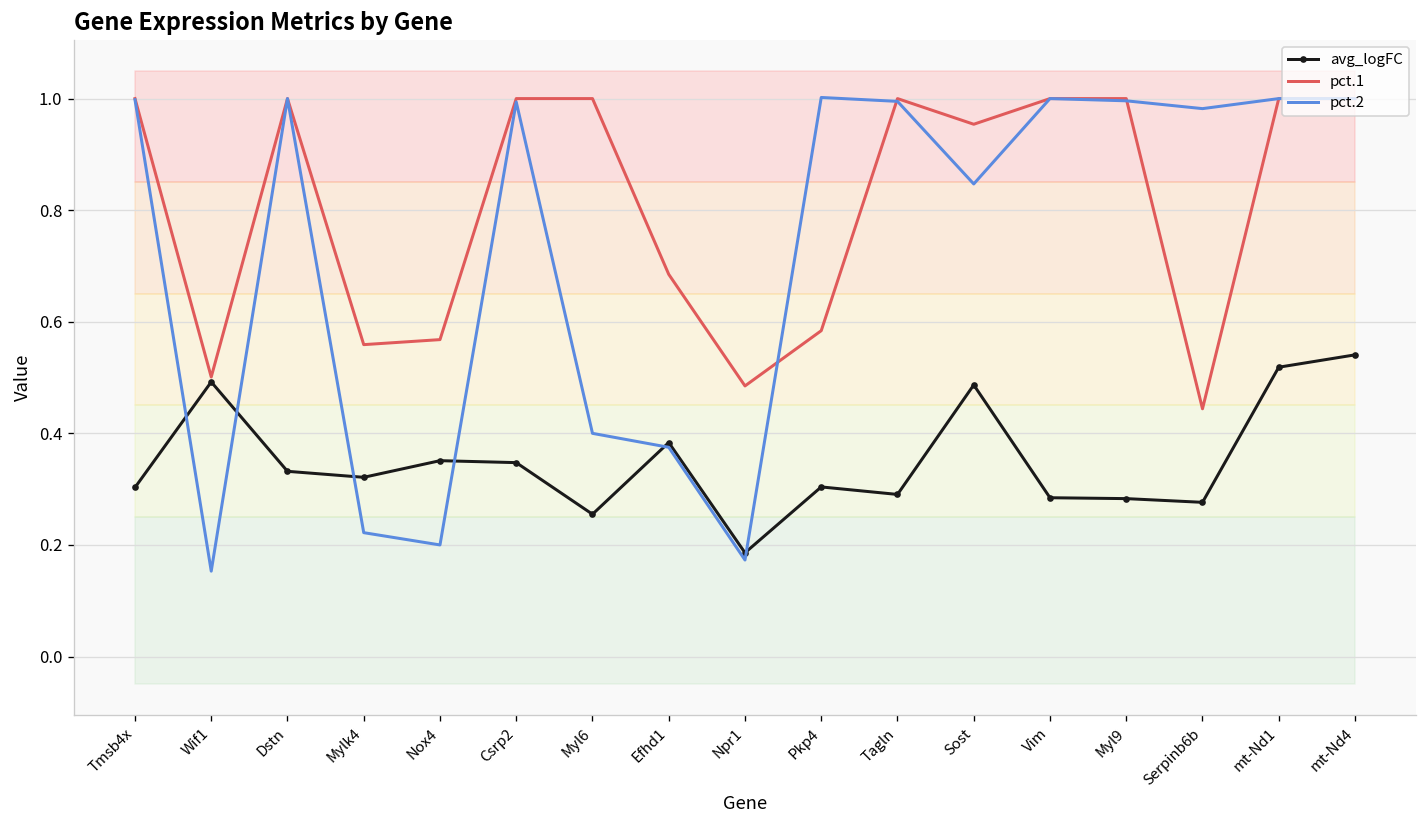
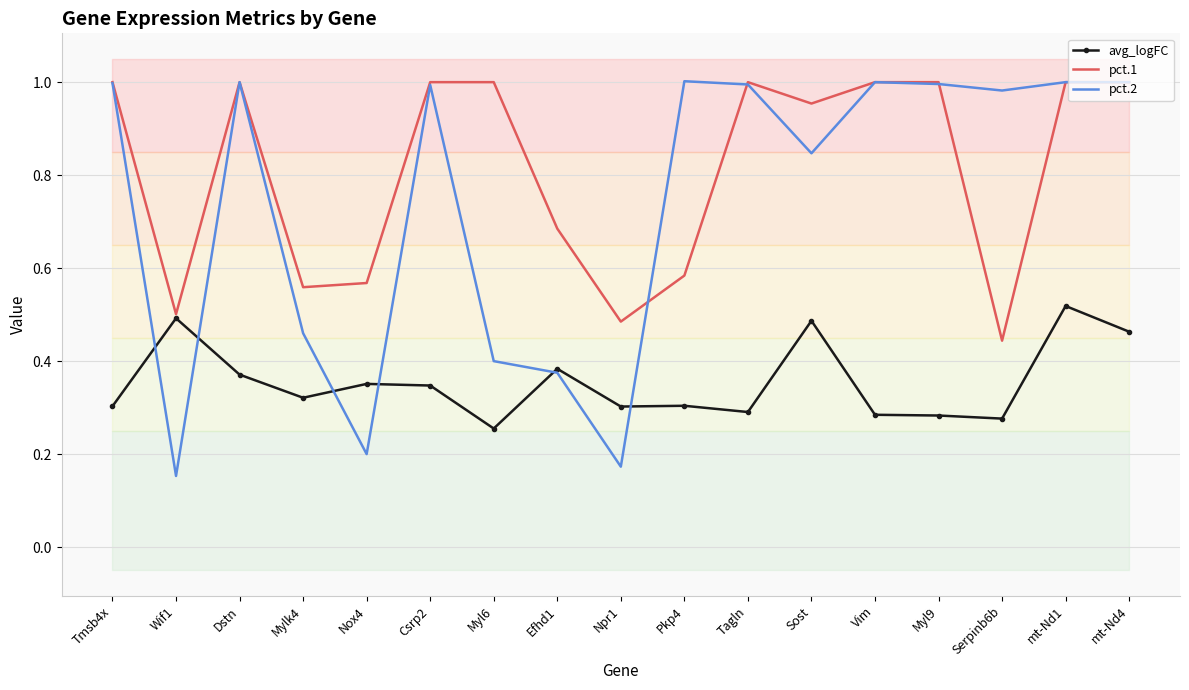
  {
    "avg_logFC": {
      "Tmsb4x": 0.30,
      "Wif1": 0.49,
-     "Dstn": 0.33,
+     "Dstn": 0.37,
      "Mylk4": 0.32,
      "Nox4": 0.35,
      "Csrp2": 0.35,
      "Myl6": 0.26,
      "Efhd1": 0.38,
-     "Npr1": 0.19,
+     "Npr1": 0.30,
      "Pkp4": 0.30,
      "Tagln": 0.29,
      "Sost": 0.49,
      "Vim": 0.28,
      "Myl9": 0.28,
      "Serpinb6b": 0.28,
      "mt-Nd1": 0.52,
-     "mt-Nd4": 0.54
+     "mt-Nd4": 0.46
    },
    "pct.2": {
      "Wif1": 0.15,
-     "Mylk4": 0.22,
+     "Mylk4": 0.46,
      "Nox4": 0.20,
      "Csrp2": 0.99,
      "Myl6": 0.40,
      "Efhd1": 0.38,
      "Npr1": 0.17,
      "Pkp4": 1.00,
      "Serpinb6b": 0.98
    }
  }
